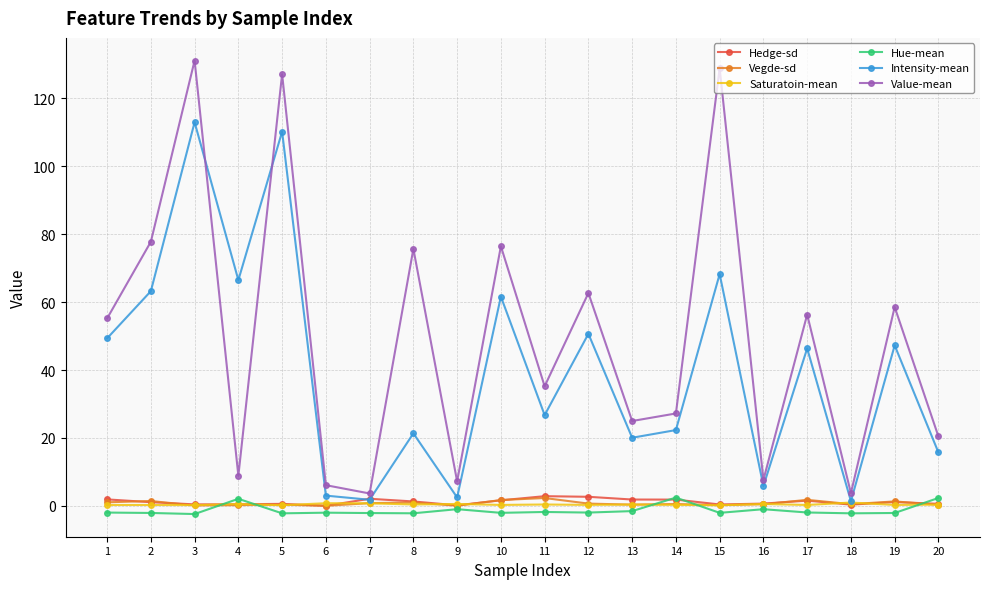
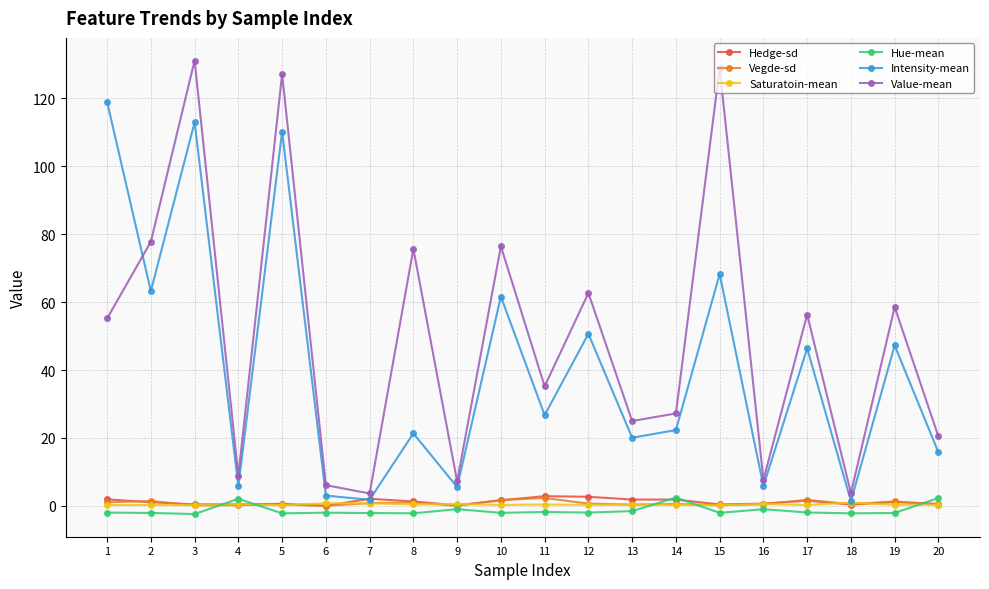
  {
    "Saturatoin-mean": {
      "1": 0,
      "2": 0,
      "6": 1,
      "10": 0,
      "11": 0,
      "17": 0,
      "19": 0
    },
    "Hue-mean": {
      "1": -2,
      "2": -2,
      "3": -2,
      "4": 2,
      "5": -2,
      "6": -2,
      "7": -2,
      "8": -2,
      "9": -1,
      "10": -2,
      "11": -2,
      "12": -2,
      "13": -2,
      "15": -2,
      "16": -1,
      "17": -2,
      "18": -2,
      "19": -2,
      "20": 2
    },
    "Intensity-mean": {
-     "1": 49,
+     "1": 119,
      "2": 63,
      "3": 113,
-     "4": 66,
+     "4": 6,
      "5": 110,
      "6": 3,
      "8": 21,
-     "9": 2,
+     "9": 6,
      "10": 62,
      "11": 27,
      "12": 51,
      "13": 20,
      "14": 22,
      "15": 68,
      "16": 6,
      "17": 46,
      "19": 47,
      "20": 16
    },
    "Value-mean": {
      "1": 55,
      "2": 78,
      "3": 131,
      "4": 9,
      "5": 127,
      "6": 6,
      "7": 4,
      "8": 76,
      "9": 7,
      "10": 76,
      "11": 35,
      "12": 63,
      "13": 25,
      "14": 27,
      "16": 8,
      "17": 56,
      "18": 4,
      "19": 59,
      "20": 20
    }
  }
